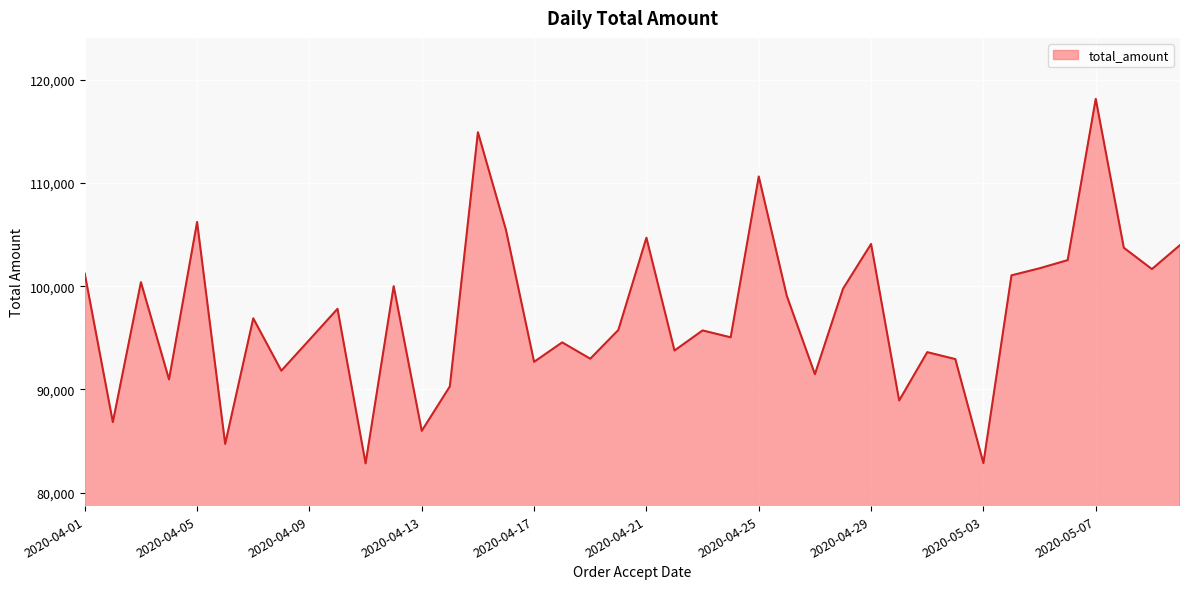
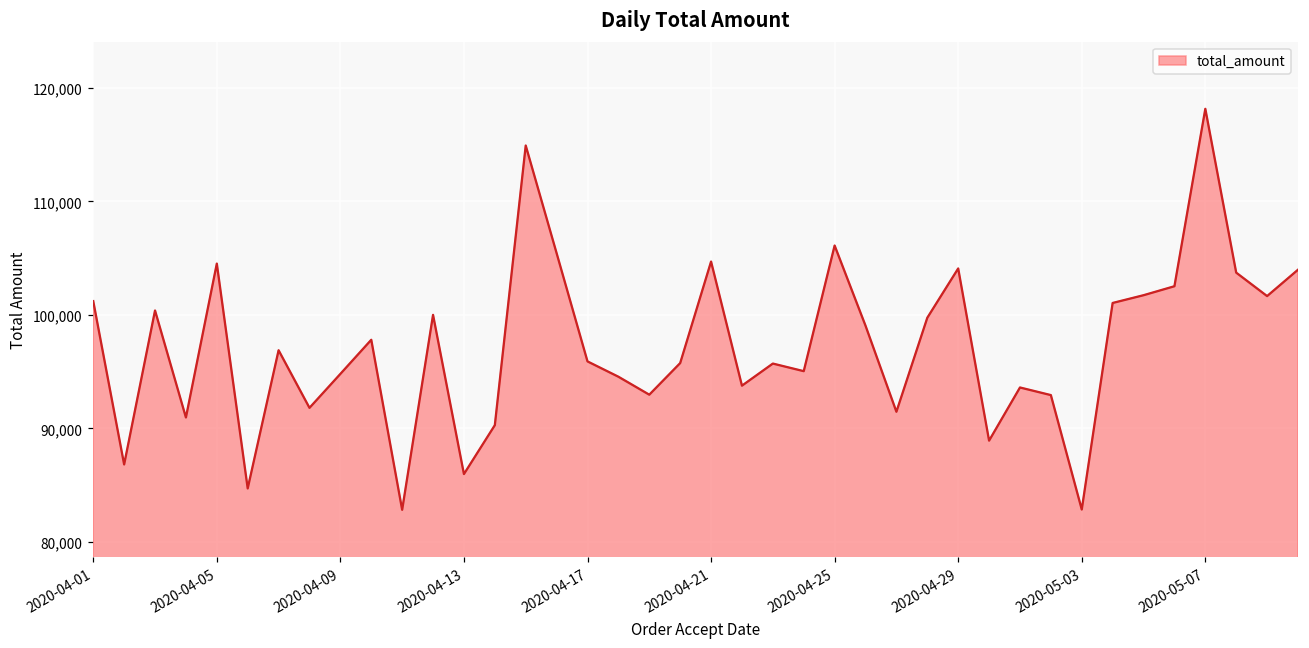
  {
    "2020-04-01": "101,200",
-   "2020-04-05": "106,200",
+   "2020-04-05": "104,500",
    "2020-04-09": "94,800",
    "2020-04-13": "86,000",
-   "2020-04-17": "92,700",
+   "2020-04-17": "95,900",
    "2020-04-21": "104,700",
-   "2020-04-25": "110,600",
+   "2020-04-25": "106,100",
    "2020-04-29": "104,100",
    "2020-05-03": "82,900",
    "2020-05-07": "118,200"
  }
